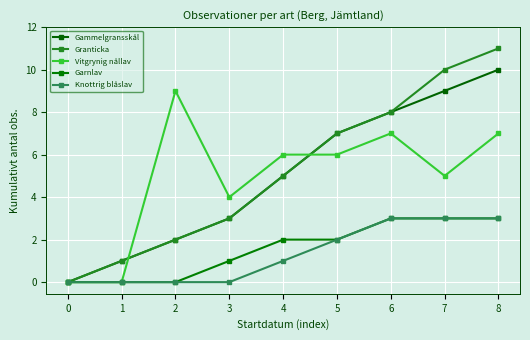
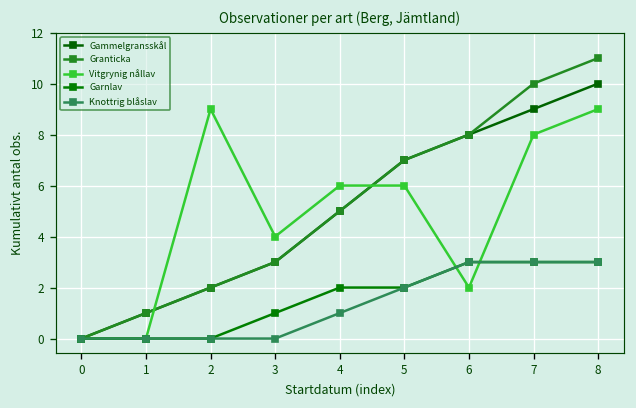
  {
    "Vitgrynig nållav": {
      "2": 9,
      "3": 4,
      "4": 6,
      "5": 6,
-     "6": 7,
-     "7": 5,
-     "8": 7
+     "6": 2,
+     "7": 8,
+     "8": 9
    }
  }
